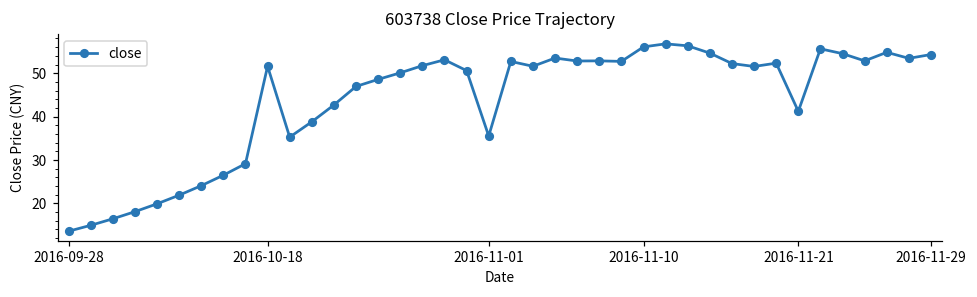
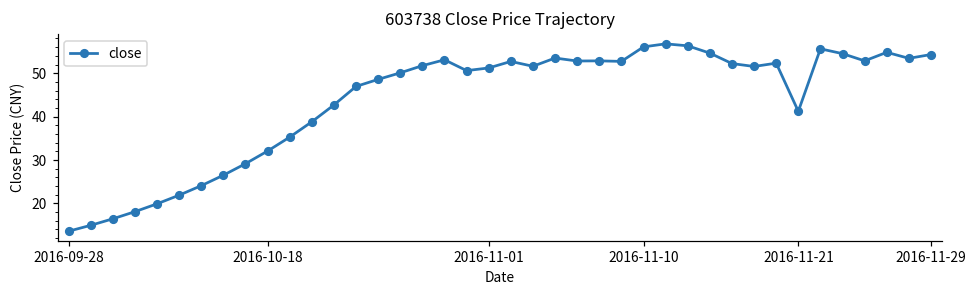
  {
    "2016-09-28": 14,
-   "2016-10-18": 52,
-   "2016-11-01": 36,
+   "2016-10-18": 32,
+   "2016-11-01": 51,
    "2016-11-10": 56,
    "2016-11-21": 41,
    "2016-11-29": 54
  }
